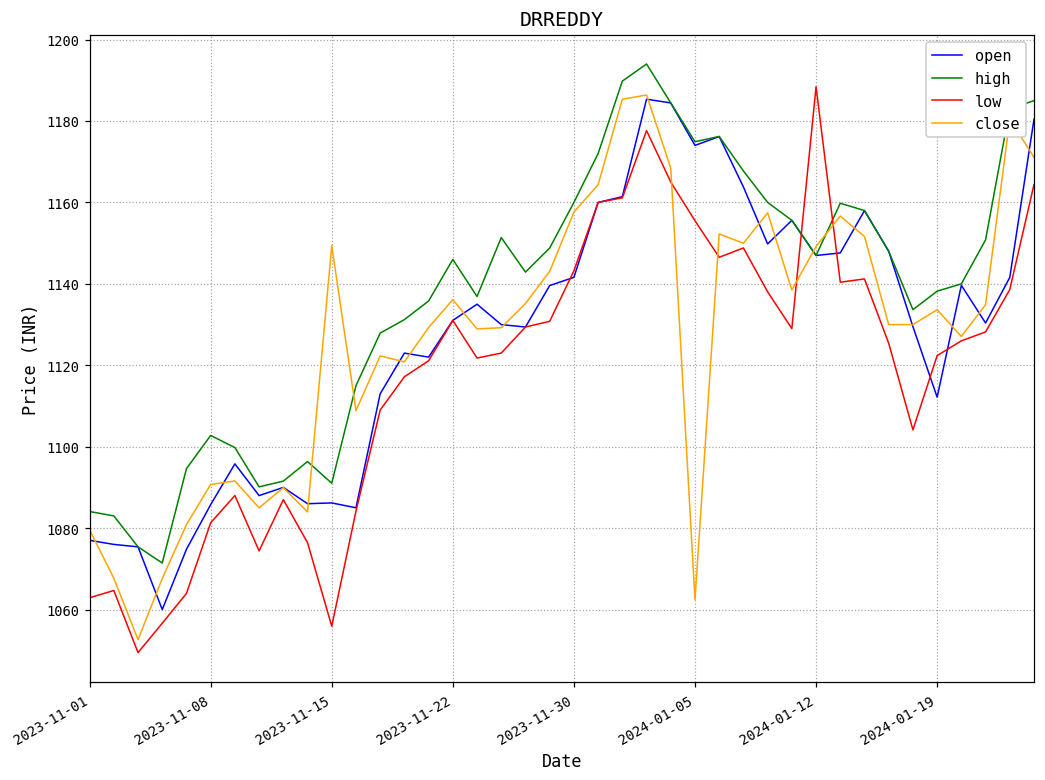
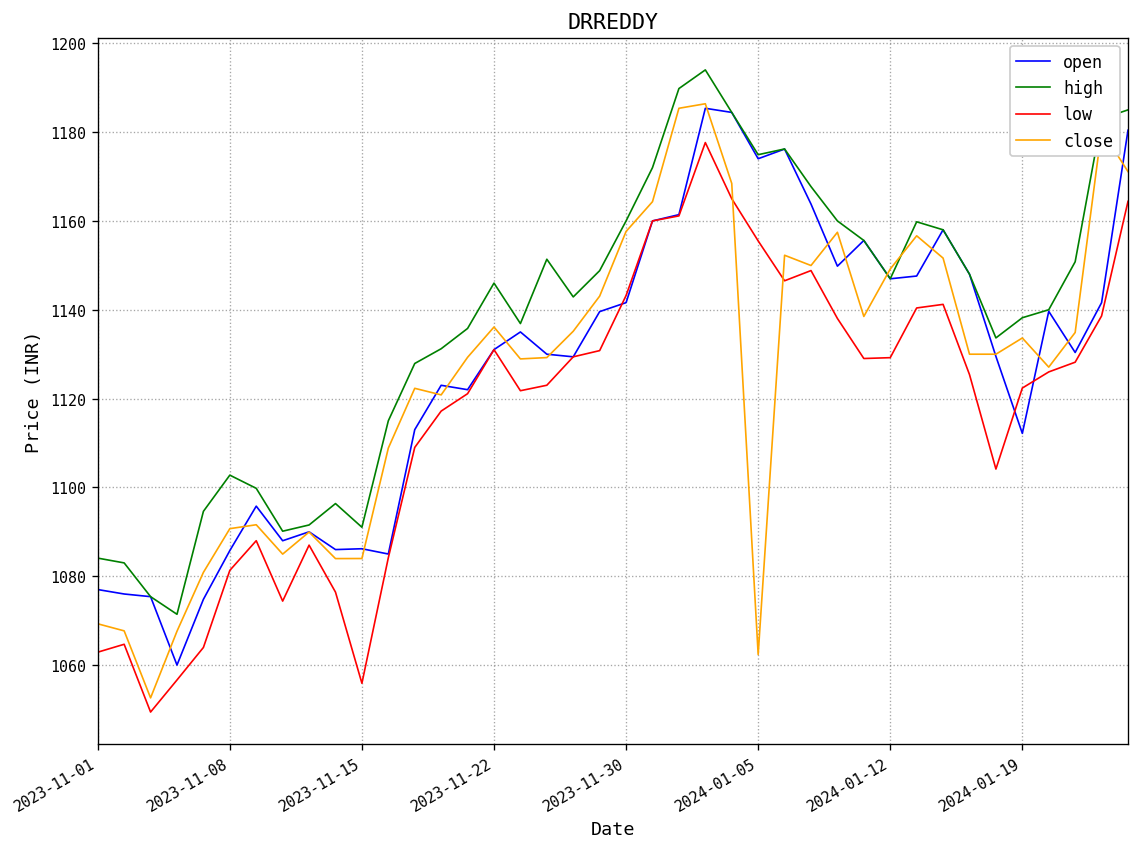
  {
    "open": {
      "2023-11-01": 1077,
      "2023-11-08": 1086,
      "2023-11-15": 1086,
      "2023-11-30": 1142,
      "2024-01-05": 1174,
      "2024-01-19": 1112
    },
    "high": {
      "2023-11-01": 1084,
      "2023-11-08": 1103,
      "2023-11-15": 1091,
      "2023-11-22": 1146,
      "2023-11-30": 1160,
      "2024-01-05": 1175,
      "2024-01-19": 1138
    },
    "low": {
      "2023-11-01": 1063,
      "2023-11-08": 1081,
      "2023-11-15": 1056,
      "2023-11-30": 1143,
      "2024-01-05": 1156,
-     "2024-01-12": 1188,
+     "2024-01-12": 1129,
      "2024-01-19": 1122
    },
    "close": {
-     "2023-11-01": 1080,
+     "2023-11-01": 1069,
      "2023-11-08": 1091,
-     "2023-11-15": 1149,
+     "2023-11-15": 1084,
      "2023-11-22": 1136,
      "2023-11-30": 1158,
      "2024-01-05": 1062,
      "2024-01-12": 1149,
      "2024-01-19": 1134
    }
  }
